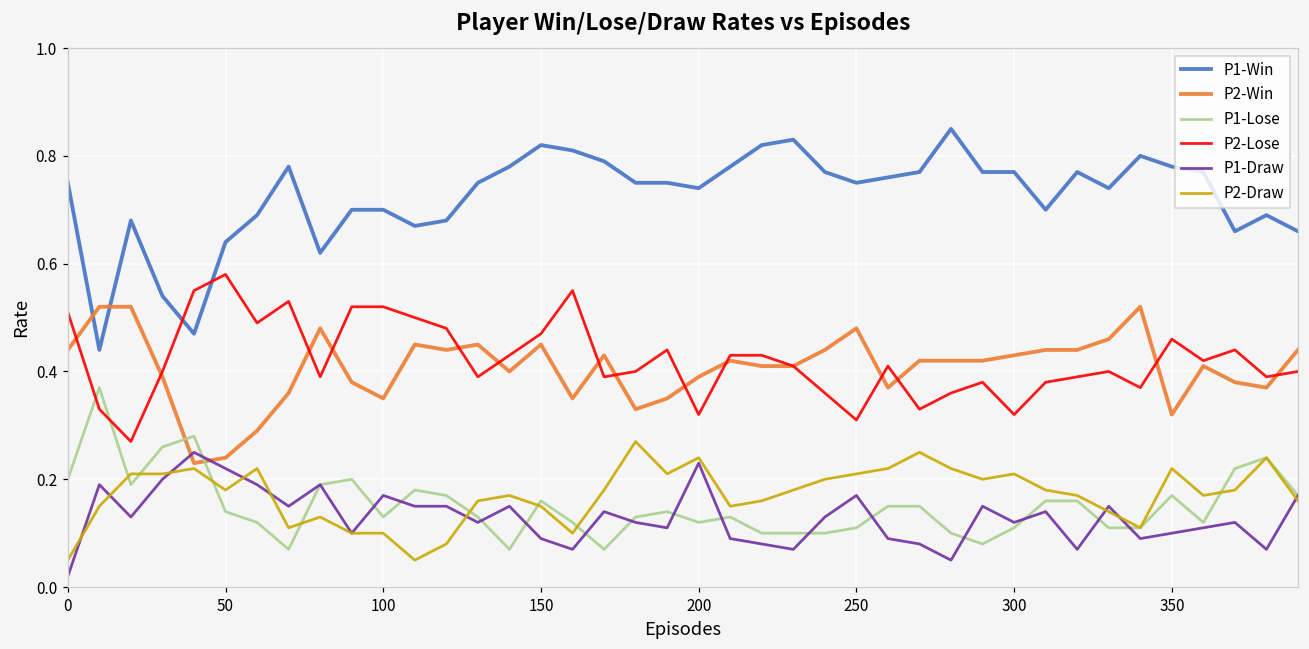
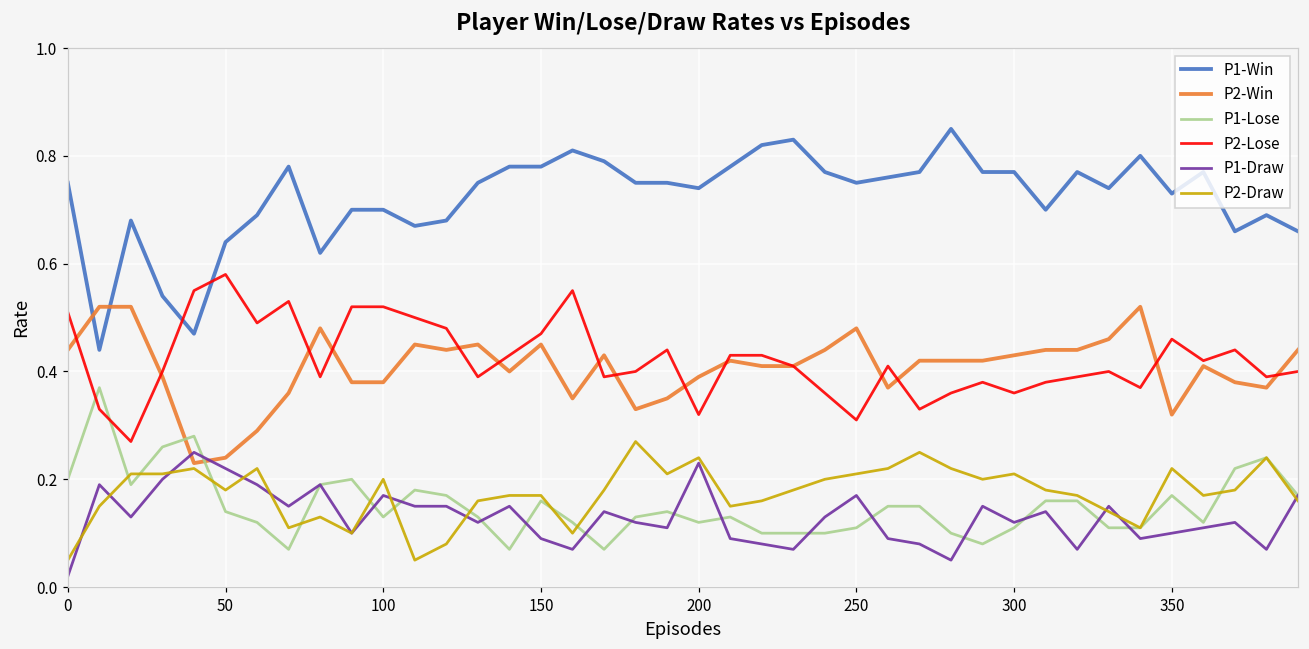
  {
    "P1-Win": {
      "0": 0.75,
      "50": 0.64,
      "100": 0.70,
-     "150": 0.82,
+     "150": 0.78,
      "200": 0.74,
      "250": 0.75,
      "300": 0.77,
-     "350": 0.78
+     "350": 0.73
    },
    "P2-Win": {
      "0": 0.44,
      "50": 0.24,
-     "100": 0.35,
+     "100": 0.38,
      "150": 0.45,
      "200": 0.39,
      "250": 0.48,
      "300": 0.43,
      "350": 0.32
    },
    "P1-Lose": {
      "0": 0.20,
      "50": 0.14,
      "100": 0.13,
      "150": 0.16,
      "200": 0.12,
      "250": 0.11,
      "300": 0.11,
      "350": 0.17
    },
    "P2-Lose": {
      "0": 0.51,
      "50": 0.58,
      "100": 0.52,
      "150": 0.47,
      "200": 0.32,
      "250": 0.31,
-     "300": 0.32,
+     "300": 0.36,
      "350": 0.46
    },
    "P1-Draw": {
      "0": 0.02,
      "50": 0.22,
      "100": 0.17,
      "150": 0.09,
      "200": 0.23,
      "250": 0.17,
      "300": 0.12,
      "350": 0.10
    },
    "P2-Draw": {
      "0": 0.05,
      "50": 0.18,
-     "100": 0.1,
-     "150": 0.15,
+     "100": 0.2,
+     "150": 0.17,
      "200": 0.24,
      "250": 0.21,
      "300": 0.21,
      "350": 0.22
    }
  }
